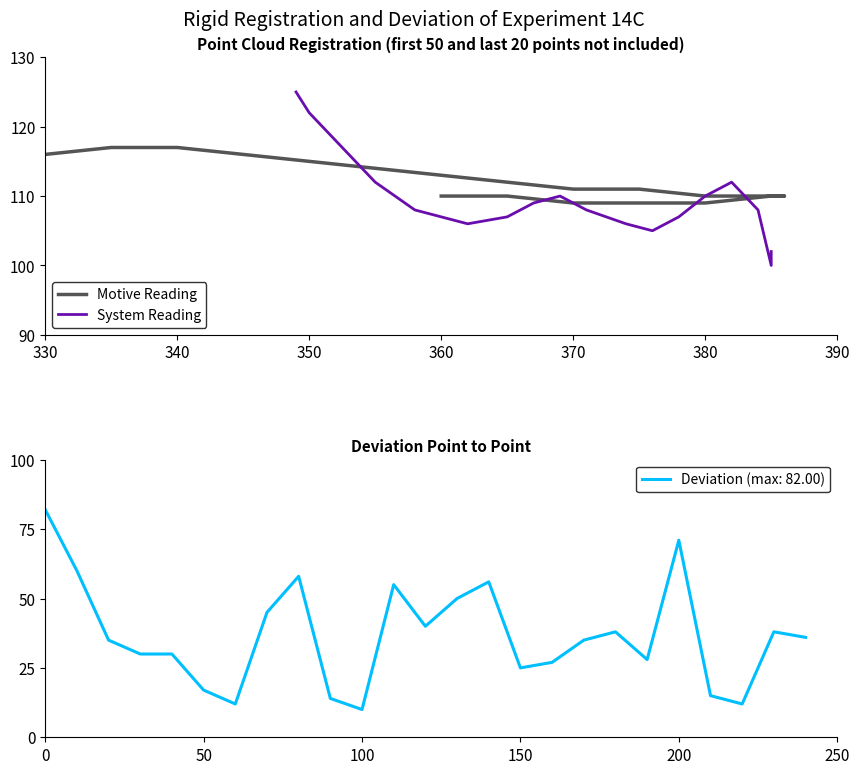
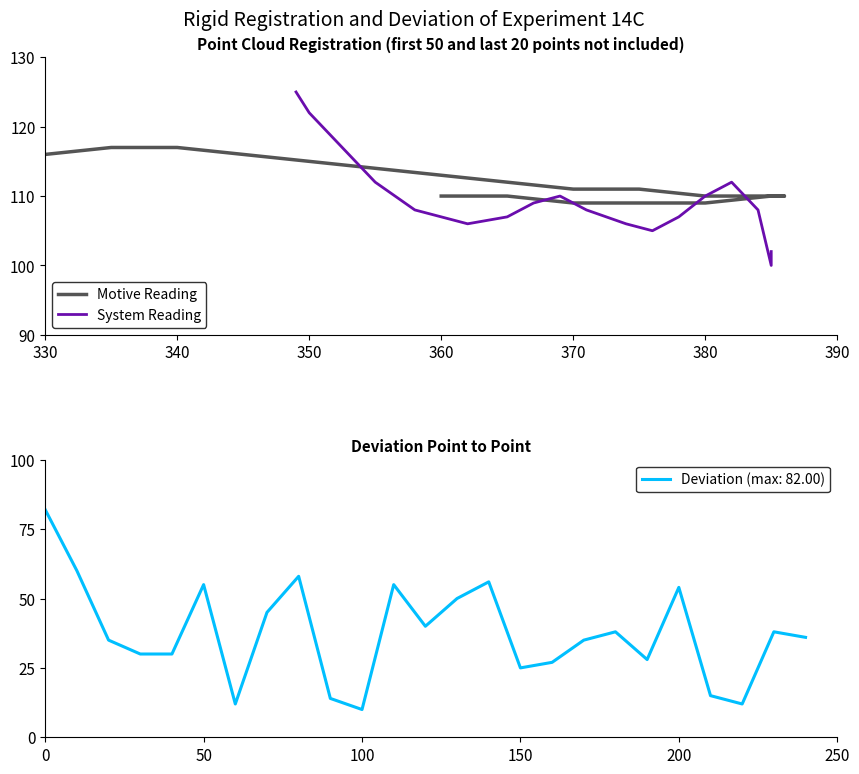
  {
    "Deviation Point to Point": {
      "0": 82,
-     "50": 17,
+     "50": 55,
      "100": 10,
      "150": 25,
-     "200": 71
+     "200": 54
    }
  }
